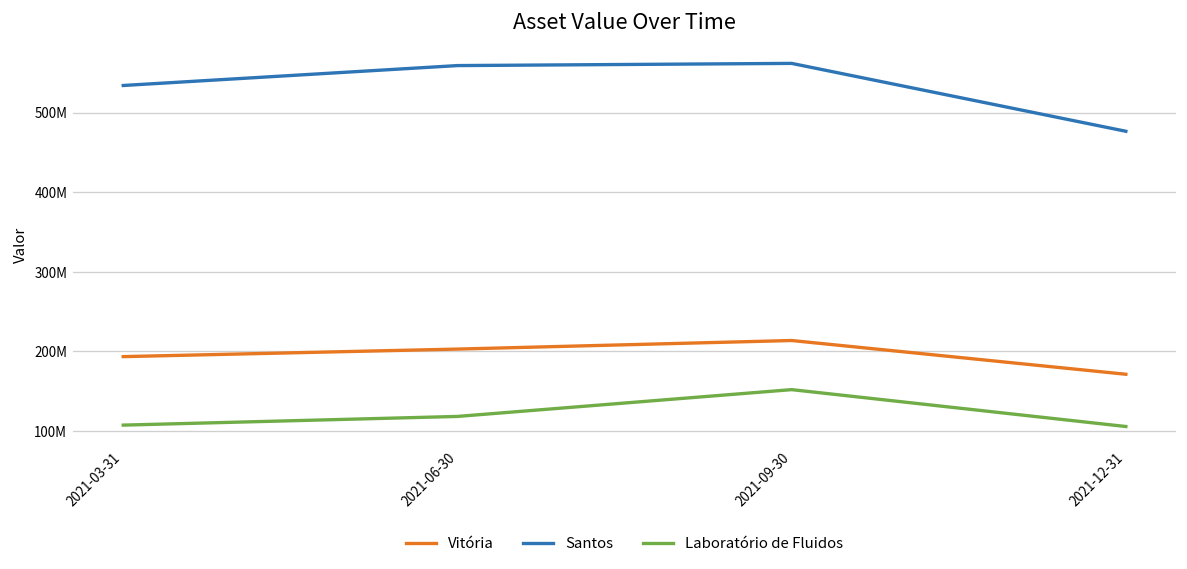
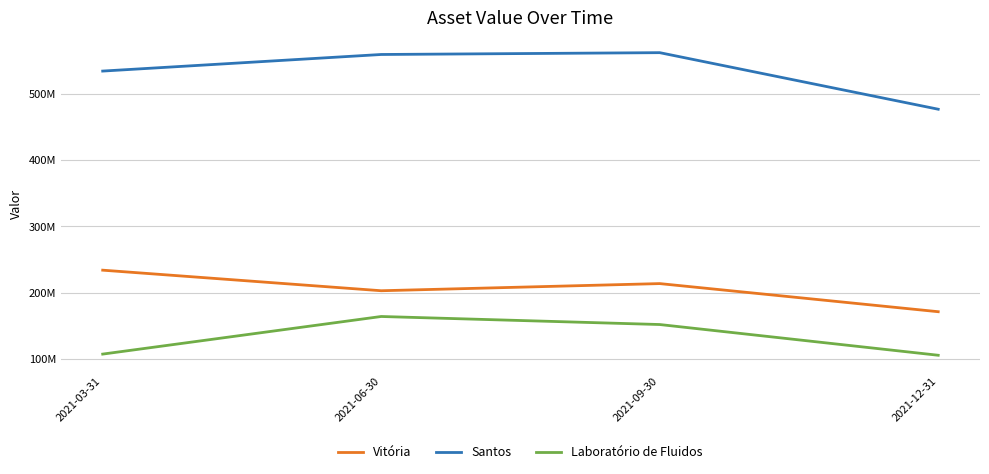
  {
    "Vitória": {
-     "2021-03-31": 190000000,
+     "2021-03-31": 230000000,
      "2021-06-30": 200000000,
      "2021-09-30": 210000000,
      "2021-12-31": 170000000
    },
    "Santos": {
      "2021-03-31": 530000000,
      "2021-06-30": 560000000,
      "2021-09-30": 560000000,
      "2021-12-31": 480000000
    },
    "Laboratório de Fluidos": {
      "2021-03-31": 110000000,
-     "2021-06-30": 120000000,
+     "2021-06-30": 160000000,
      "2021-09-30": 150000000,
      "2021-12-31": 110000000
    }
  }
